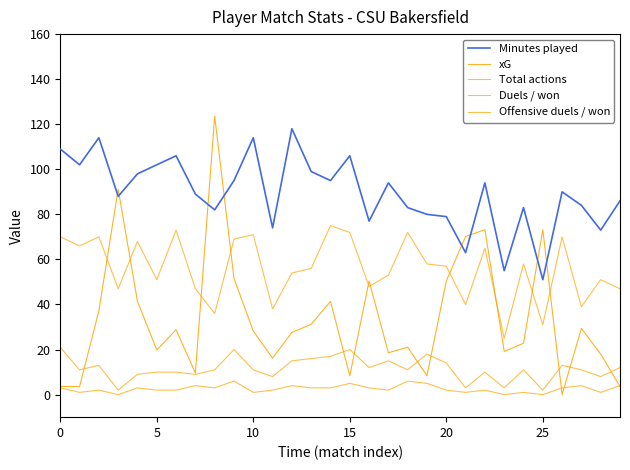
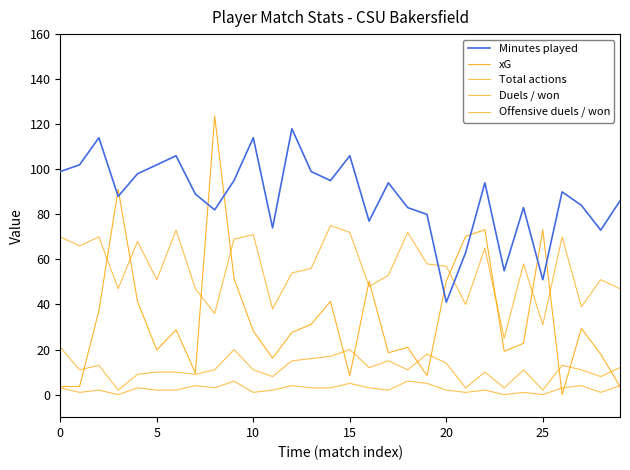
  {
    "Minutes played": {
-     "0": 109,
+     "0": 99,
      "5": 102,
      "10": 114,
      "15": 106,
-     "20": 79,
+     "20": 41,
      "25": 51
    }
  }
